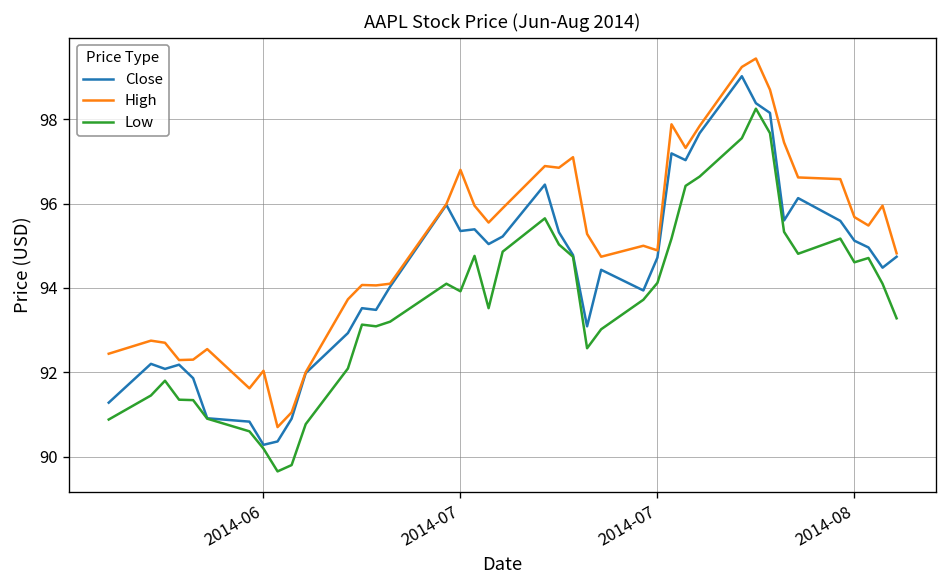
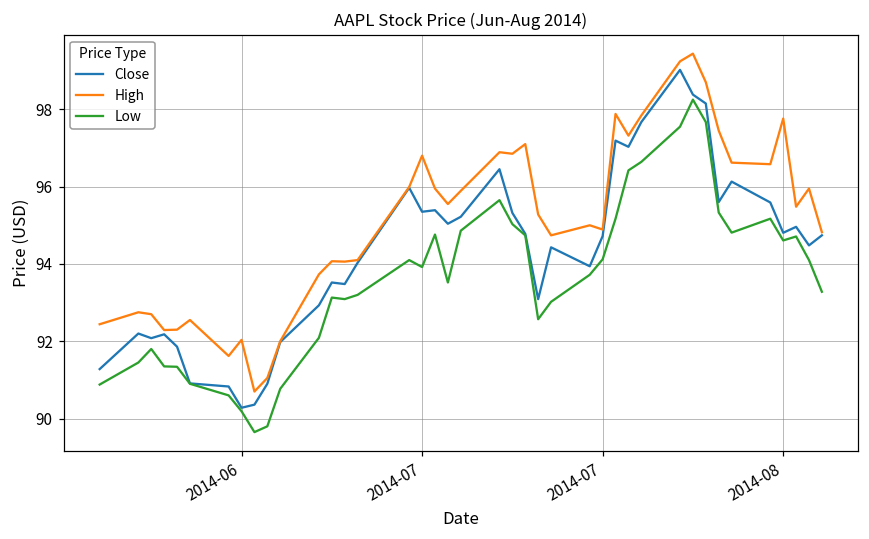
  {
    "Close": {
      "2014-06": 90.3,
-     "2014-08": 95.1
+     "2014-08": 94.8
    },
    "High": {
      "2014-06": 92.0,
-     "2014-08": 95.7
+     "2014-08": 97.8
    },
    "Low": {
      "2014-06": 90.2,
      "2014-08": 94.6
    }
  }
